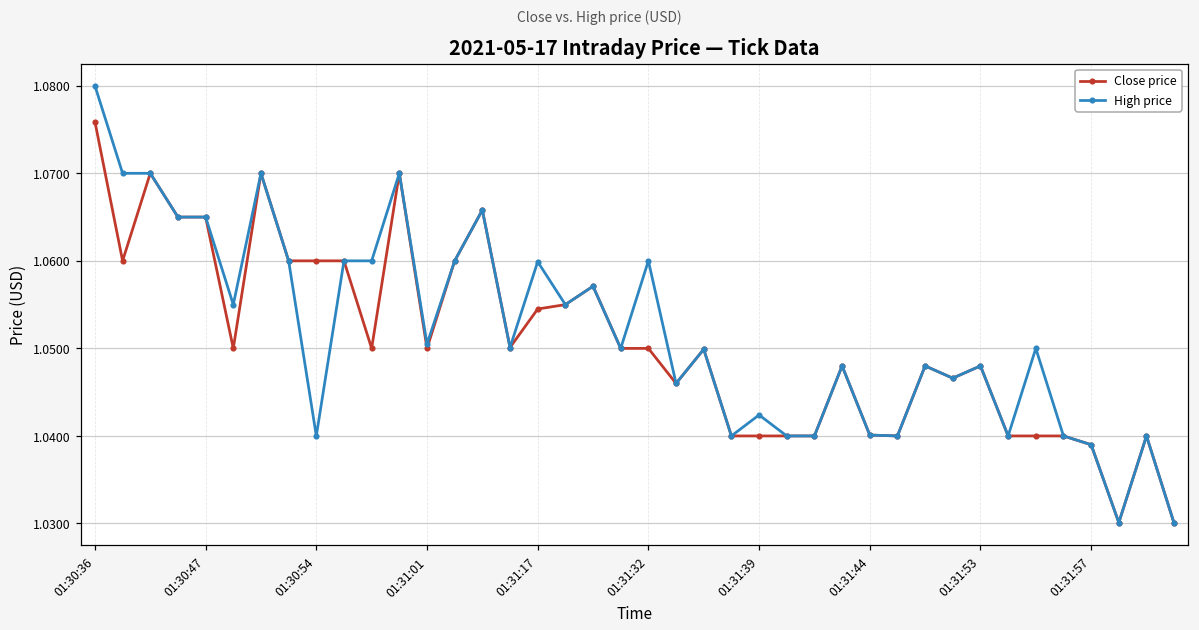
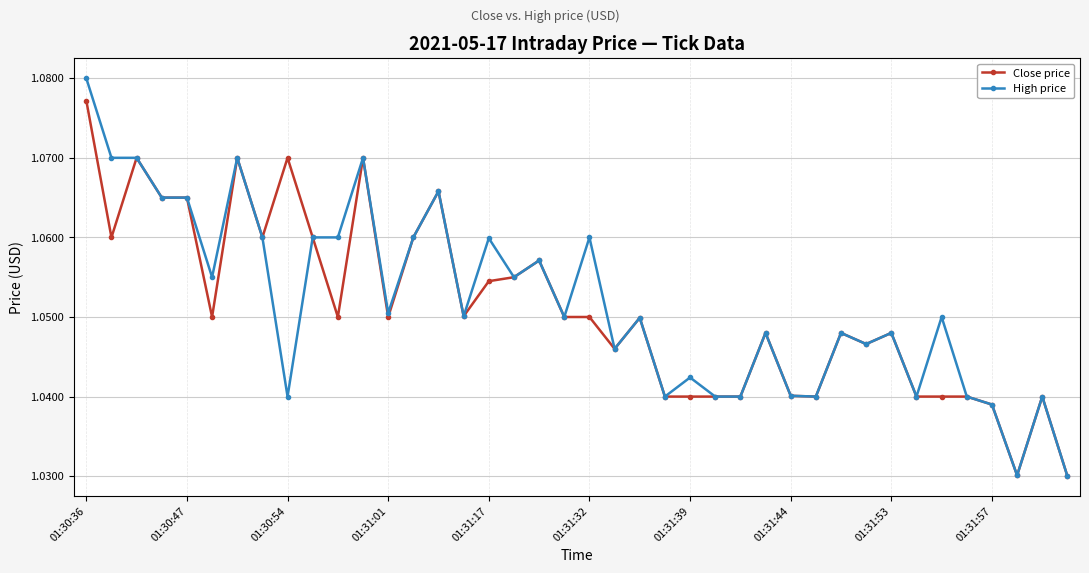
  {
    "Close price": {
-     "01:30:36": 1.076,
-     "01:30:54": 1.06,
+     "01:30:36": 1.077,
+     "01:30:54": 1.07,
      "01:31:01": 1.050,
      "01:31:17": 1.055,
      "01:31:32": 1.050,
      "01:31:39": 1.040
    },
    "High price": {
      "01:30:36": 1.080,
      "01:30:54": 1.040,
      "01:31:01": 1.051,
      "01:31:17": 1.060,
      "01:31:32": 1.060,
      "01:31:39": 1.042
    }
  }
